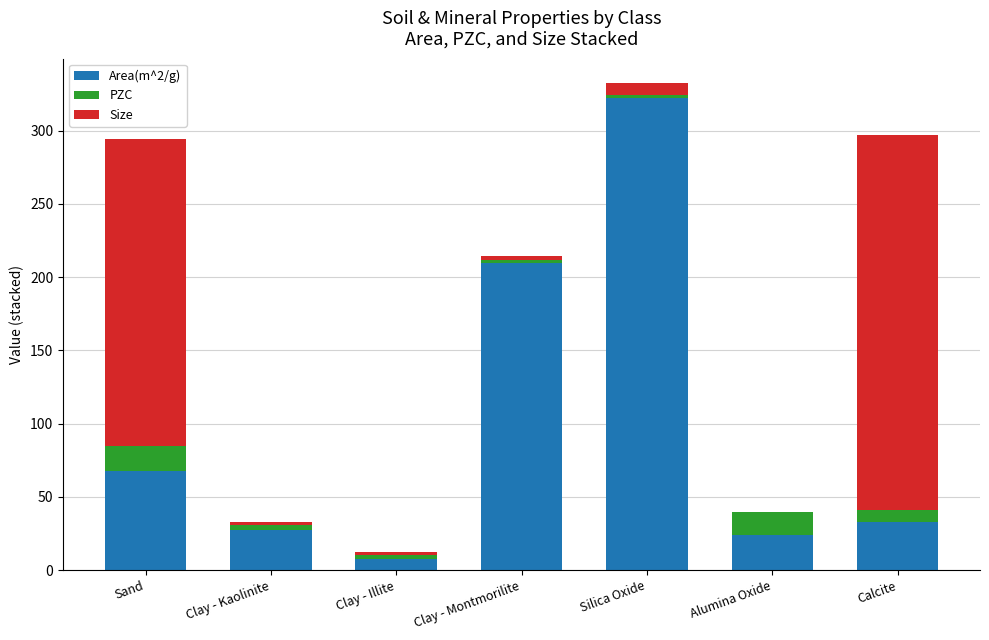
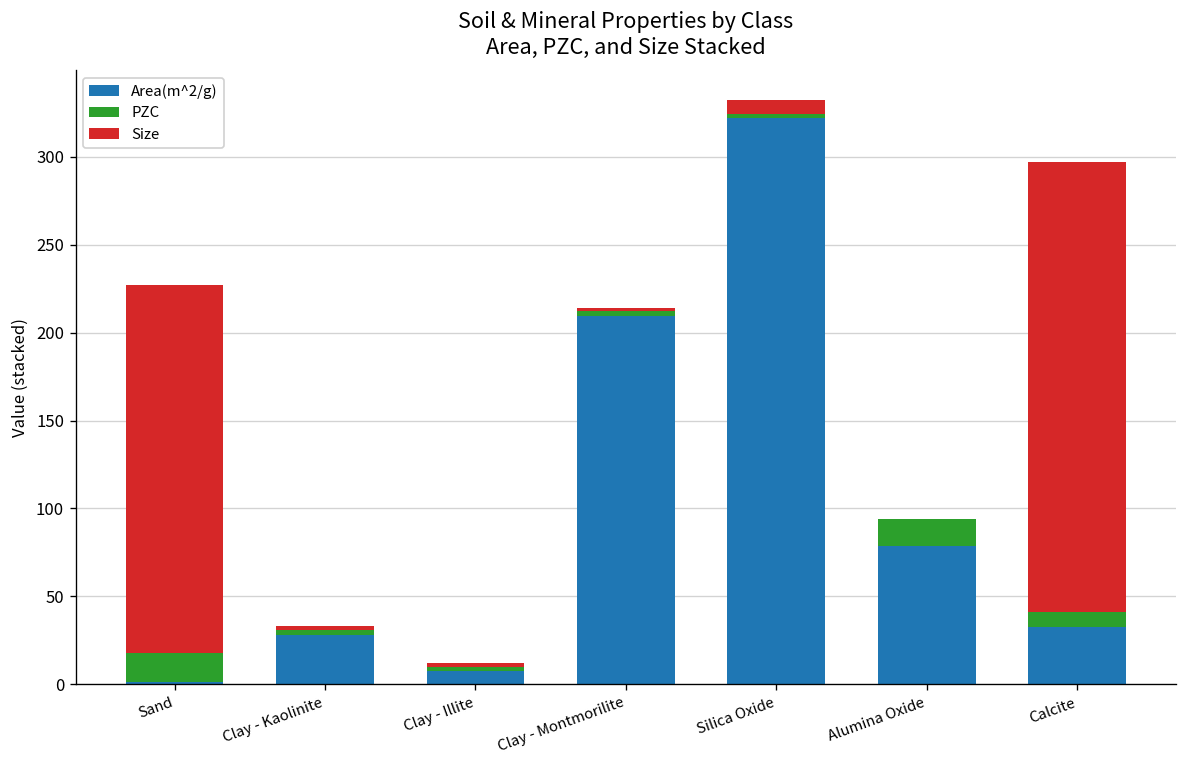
  {
    "Area(m^2/g)": {
-     "Sand": 68,
+     "Sand": 1,
      "Clay - Kaolinite": 28,
      "Clay - Illite": 8,
      "Clay - Montmorilite": 210,
      "Silica Oxide": 322,
-     "Alumina Oxide": 24,
+     "Alumina Oxide": 79,
      "Calcite": 33
    },
    "PZC": {
      "Sand": 17,
      "Clay - Kaolinite": 3,
      "Clay - Illite": 3,
      "Clay - Montmorilite": 3,
      "Silica Oxide": 2,
      "Alumina Oxide": 15,
      "Calcite": 9
    },
    "Size": {
      "Sand": 210,
      "Clay - Kaolinite": 2,
      "Clay - Illite": 2,
      "Clay - Montmorilite": 2,
      "Silica Oxide": 8,
      "Calcite": 256
    }
  }
